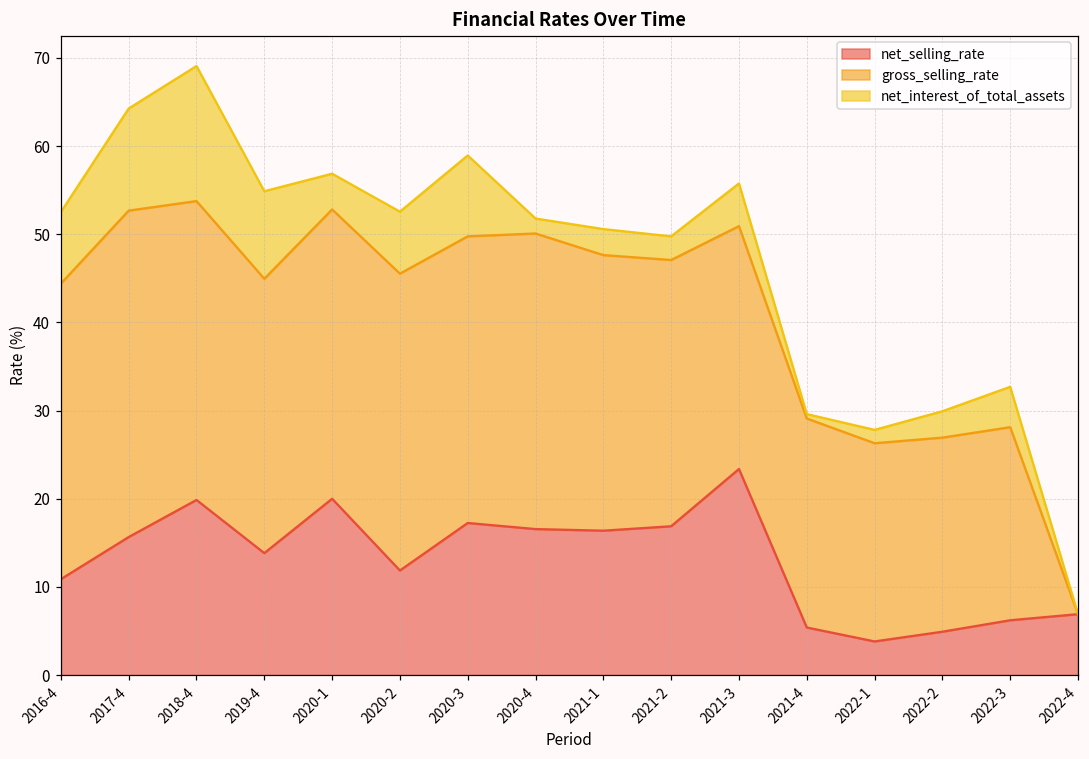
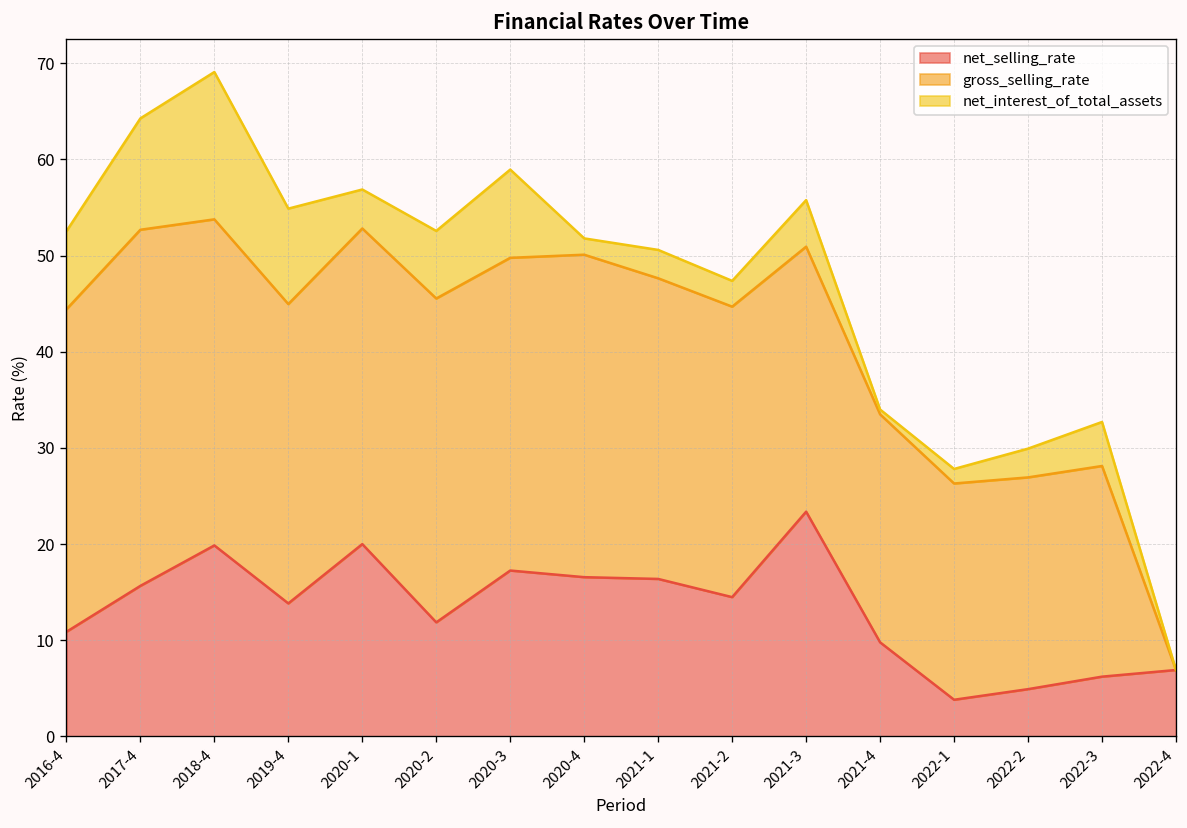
  {
    "net_selling_rate": {
      "2016-4": 11,
      "2017-4": 16,
      "2018-4": 20,
      "2019-4": 14,
      "2020-1": 20,
      "2020-2": 12,
      "2020-3": 17,
      "2020-4": 17,
      "2021-1": 16,
-     "2021-2": 17,
+     "2021-2": 14,
      "2021-3": 23,
-     "2021-4": 5,
+     "2021-4": 10,
      "2022-1": 4,
      "2022-2": 5,
      "2022-3": 6
    }
  }
